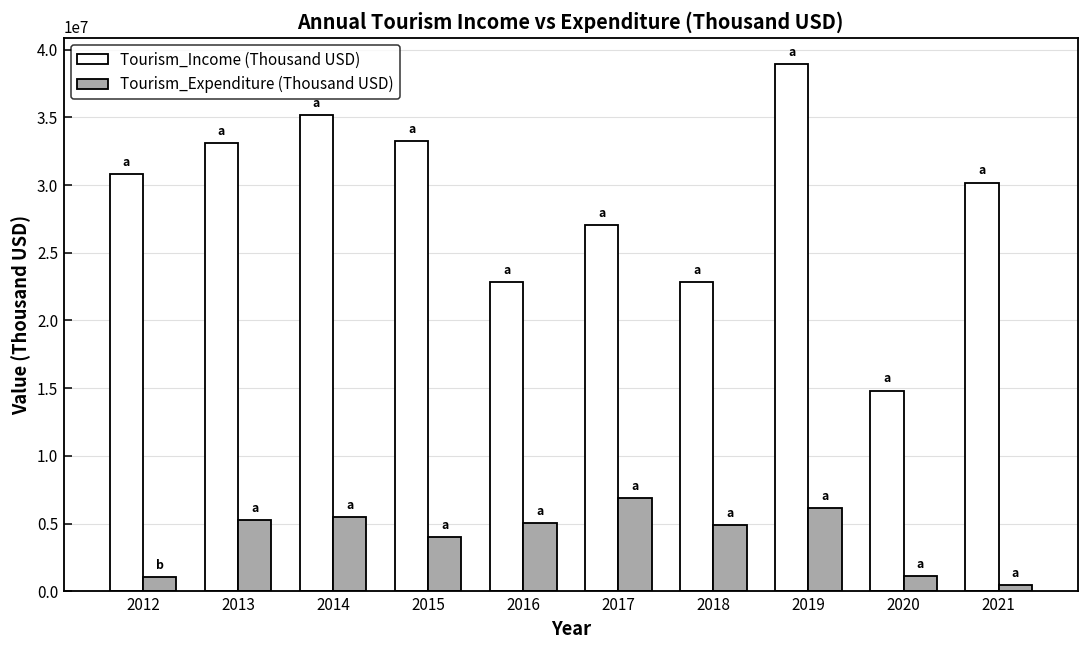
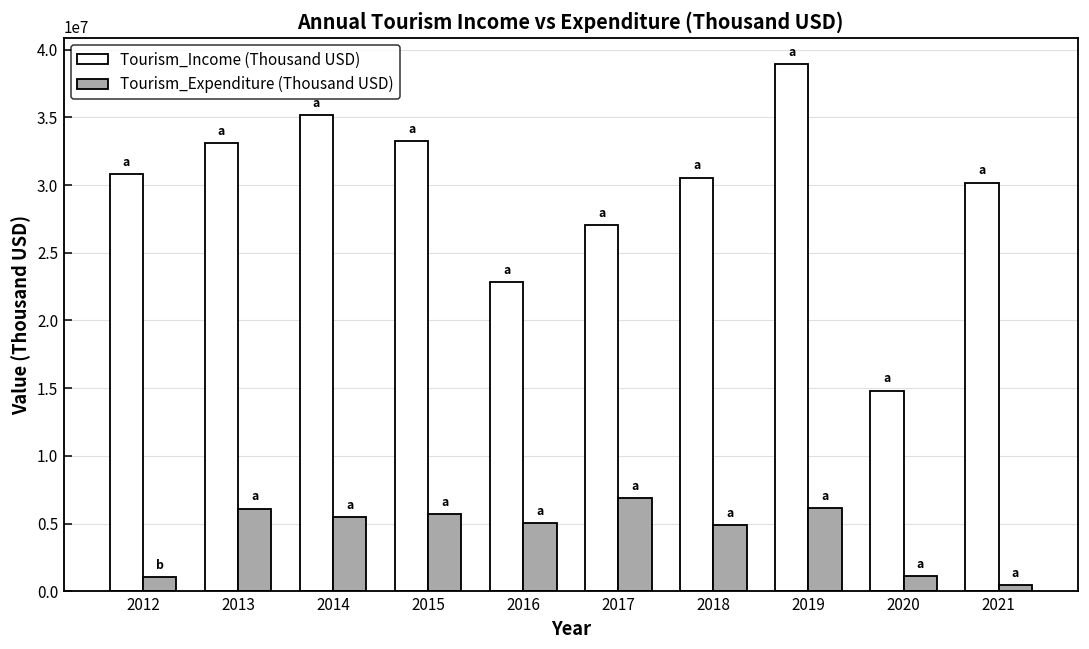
  {
    "Tourism_Income (Thousand USD)": {
      "2012": 30800000,
      "2013": 33100000,
      "2014": 35100000,
      "2015": 33300000,
      "2016": 22800000,
      "2017": 27000000,
-     "2018": 22800000,
+     "2018": 30500000,
      "2019": 38900000,
      "2020": 14800000,
      "2021": 30200000
    },
    "Tourism_Expenditure (Thousand USD)": {
      "2012": 1100000,
-     "2013": 5300000,
+     "2013": 6100000,
      "2014": 5500000,
-     "2015": 4000000,
+     "2015": 5700000,
      "2016": 5000000,
      "2017": 6900000,
      "2018": 4900000,
      "2019": 6100000,
      "2020": 1100000,
      "2021": 400000
    }
  }
